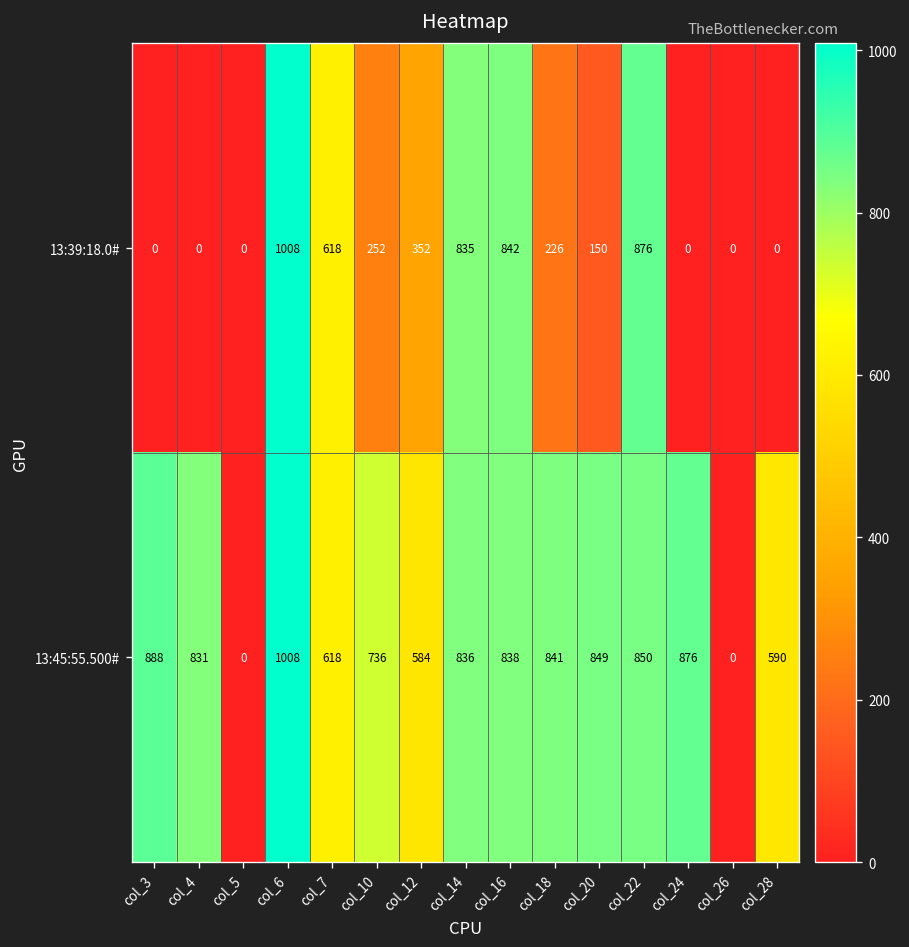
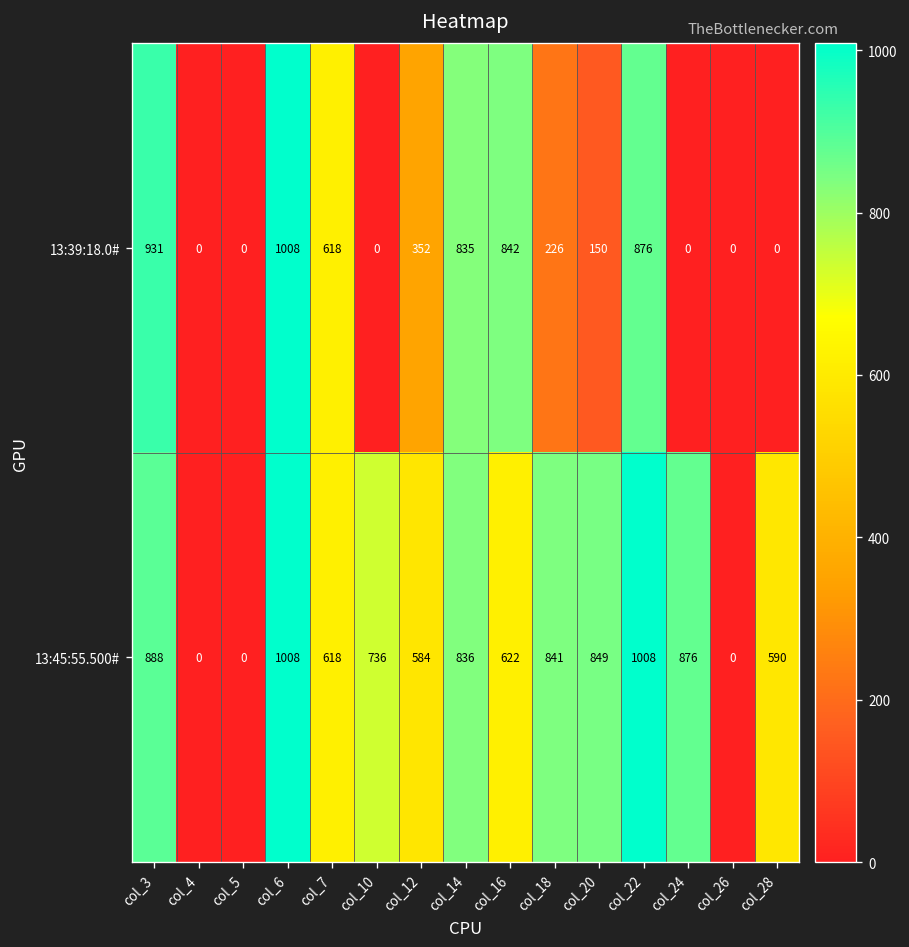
  {
    "13:39:18.0#": {
-     "col_3": 0,
+     "col_3": 931,
      "col_4": 0,
      "col_5": 0,
      "col_6": 1008,
      "col_7": 618,
-     "col_10": 252,
+     "col_10": 0,
      "col_12": 352,
      "col_14": 835,
      "col_16": 842,
      "col_18": 226,
      "col_20": 150,
      "col_22": 876,
      "col_24": 0,
      "col_26": 0,
      "col_28": 0
    },
    "13:45:55.500#": {
      "col_3": 888,
-     "col_4": 831,
+     "col_4": 0,
      "col_5": 0,
      "col_6": 1008,
      "col_7": 618,
      "col_10": 736,
      "col_12": 584,
      "col_14": 836,
-     "col_16": 838,
+     "col_16": 622,
      "col_18": 841,
      "col_20": 849,
-     "col_22": 850,
+     "col_22": 1008,
      "col_24": 876,
      "col_26": 0,
      "col_28": 590
    }
  }
